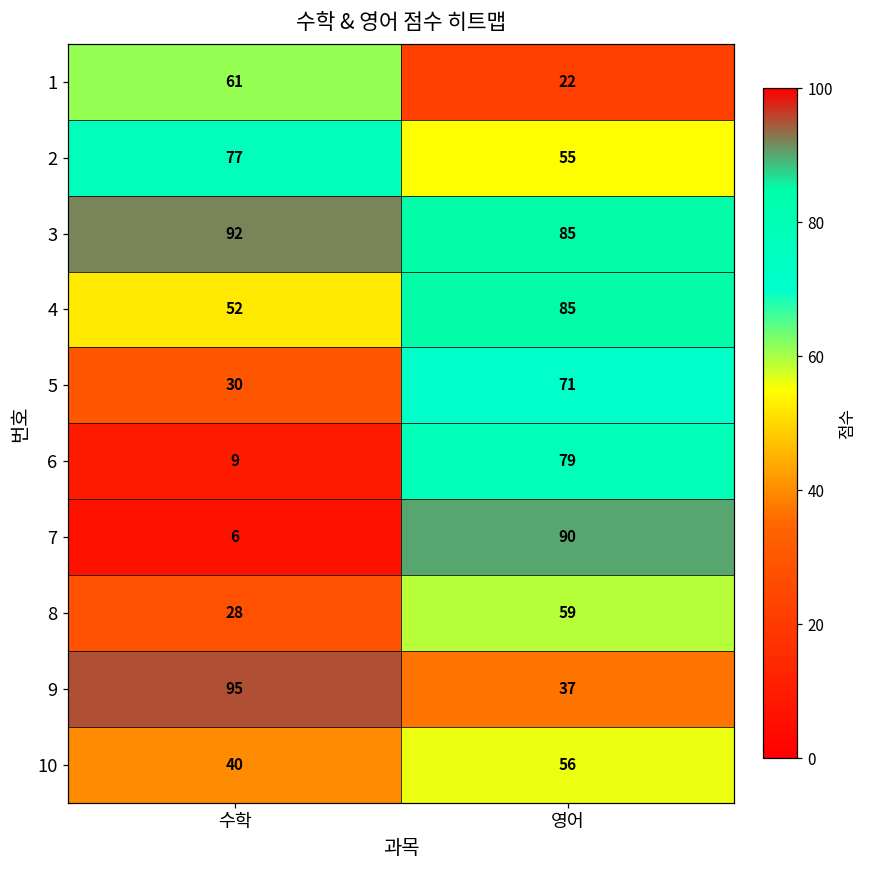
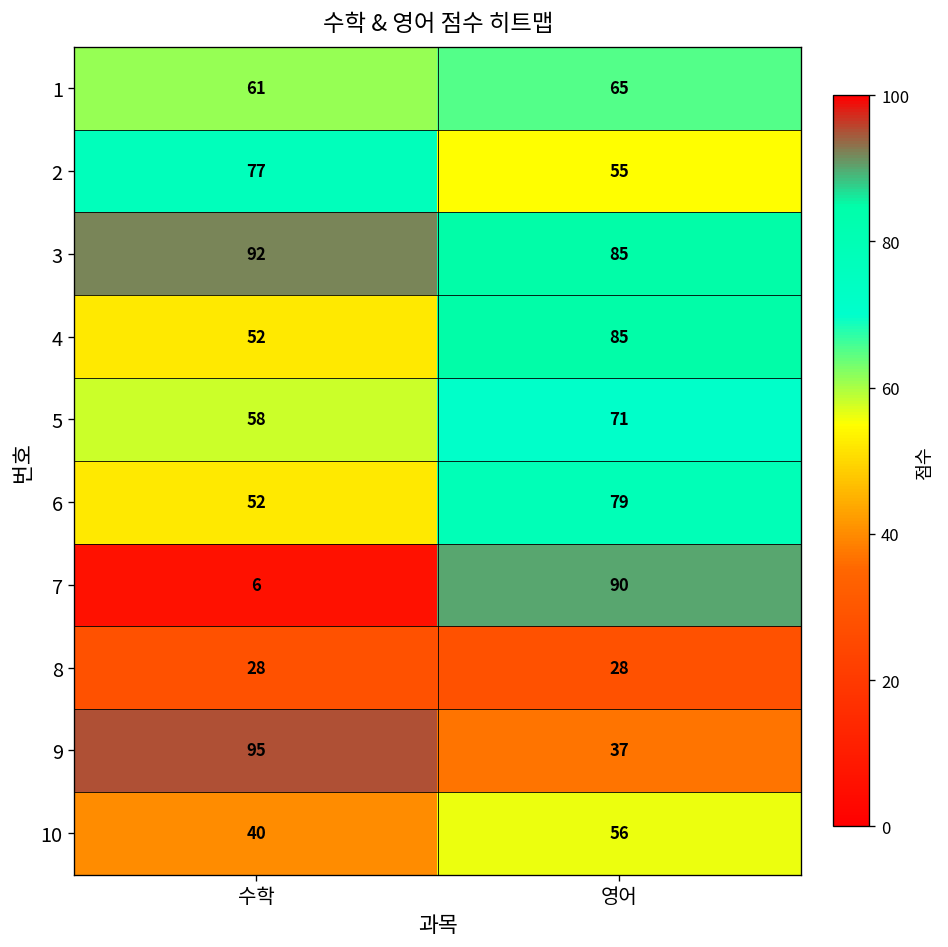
  {
    "1": {
      "수학": 61,
-     "영어": 22
+     "영어": 65
    },
    "2": {
      "수학": 77,
      "영어": 55
    },
    "3": {
      "수학": 92,
      "영어": 85
    },
    "4": {
      "수학": 52,
      "영어": 85
    },
    "5": {
-     "수학": 30,
+     "수학": 58,
      "영어": 71
    },
    "6": {
-     "수학": 9,
+     "수학": 52,
      "영어": 79
    },
    "7": {
      "수학": 6,
      "영어": 90
    },
    "8": {
      "수학": 28,
-     "영어": 59
+     "영어": 28
    },
    "9": {
      "수학": 95,
      "영어": 37
    },
    "10": {
      "수학": 40,
      "영어": 56
    }
  }
